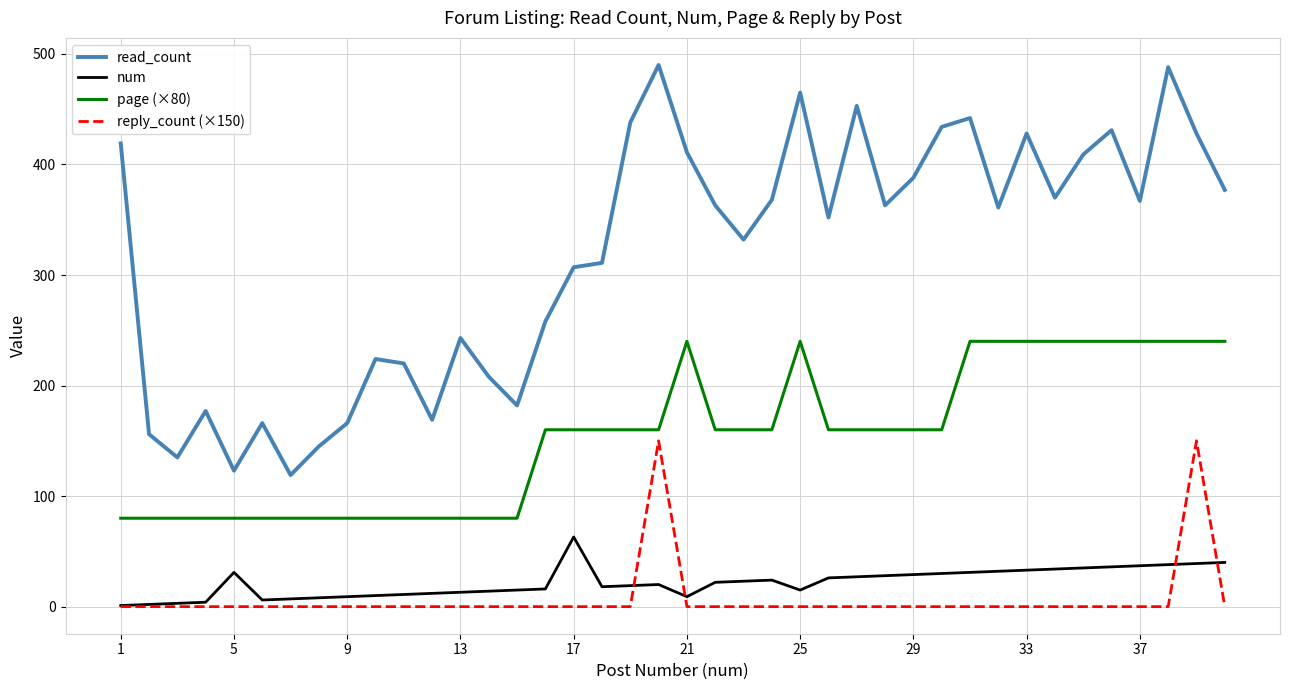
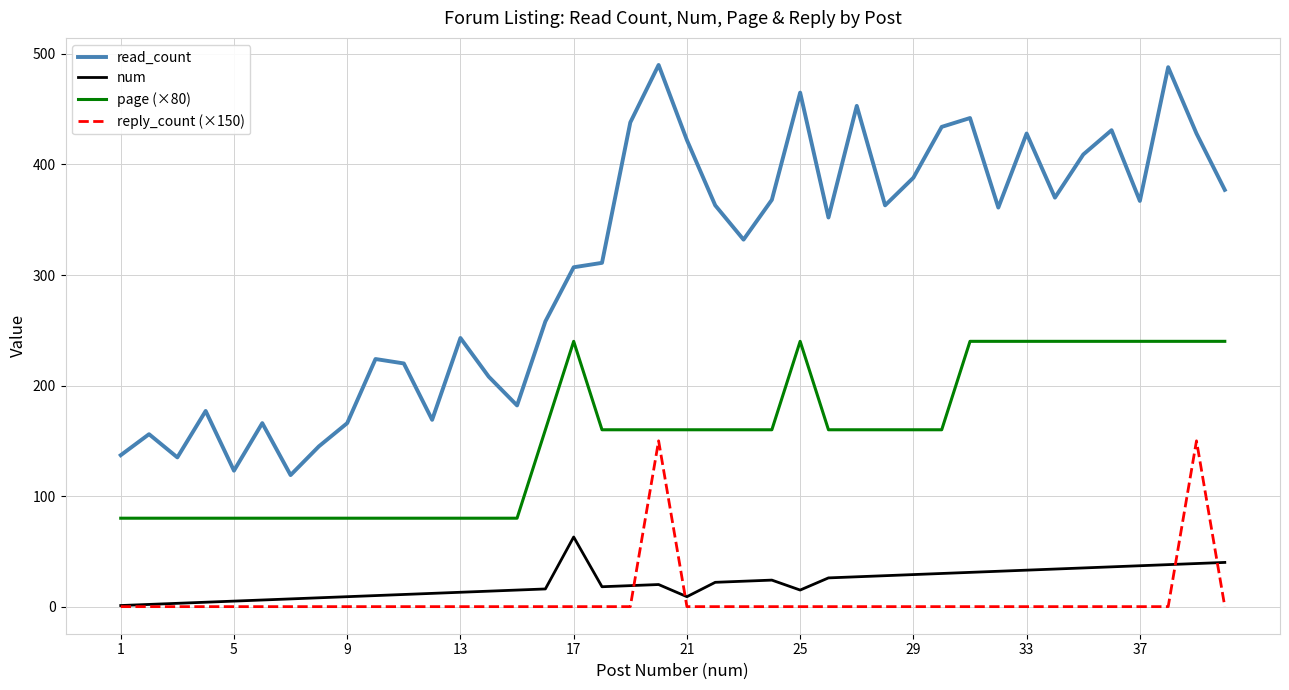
  {
    "read_count": {
-     "1": 419,
+     "1": 137,
      "5": 123,
      "9": 166,
      "13": 243,
      "17": 307,
-     "21": 411,
+     "21": 422,
      "25": 465,
      "29": 388,
      "33": 428,
      "37": 367
    },
    "num": {
-     "5": 31,
+     "5": 5,
      "9": 9,
      "13": 13,
      "17": 63,
      "21": 9,
      "25": 15,
      "29": 29,
      "33": 33,
      "37": 37
    },
    "page (×80)": {
      "1": 80,
      "5": 80,
      "9": 80,
      "13": 80,
-     "17": 160,
-     "21": 240,
+     "17": 240,
+     "21": 160,
      "25": 240,
      "29": 160,
      "33": 240,
      "37": 240
    },
    "reply_count (×150)": {
      "5": 0,
      "9": 0,
      "13": 0,
      "17": 0,
      "21": 0,
      "25": 0,
      "29": 0,
      "33": 0,
      "37": 0
    }
  }
